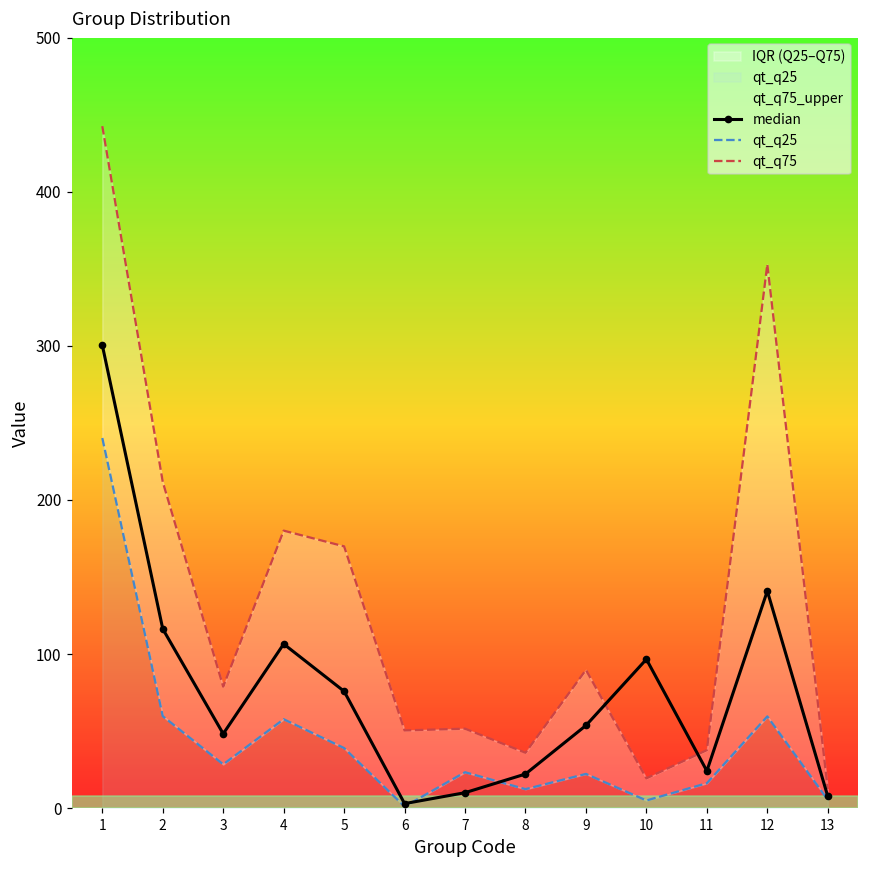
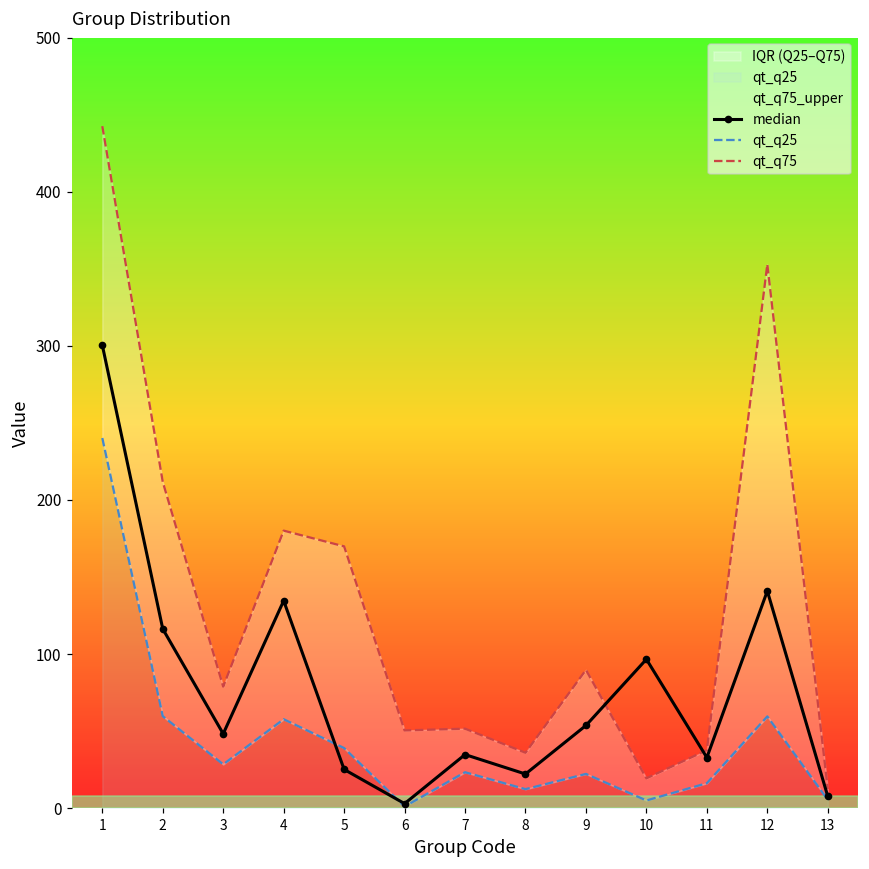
  {
    "median": {
      "1": 300,
      "2": 116,
      "3": 48,
-     "4": 107,
-     "5": 76,
-     "7": 10,
+     "4": 135,
+     "5": 25,
+     "7": 35,
      "8": 22,
      "9": 54,
      "10": 97,
-     "11": 24,
+     "11": 33,
      "12": 141
    }
  }
